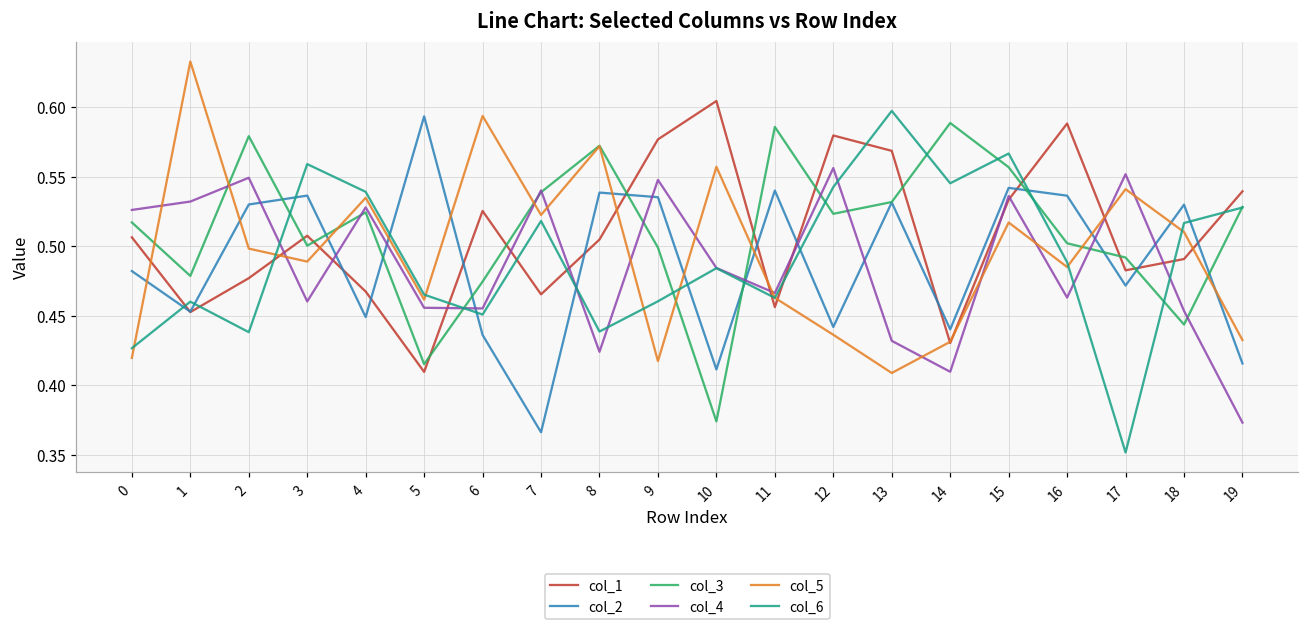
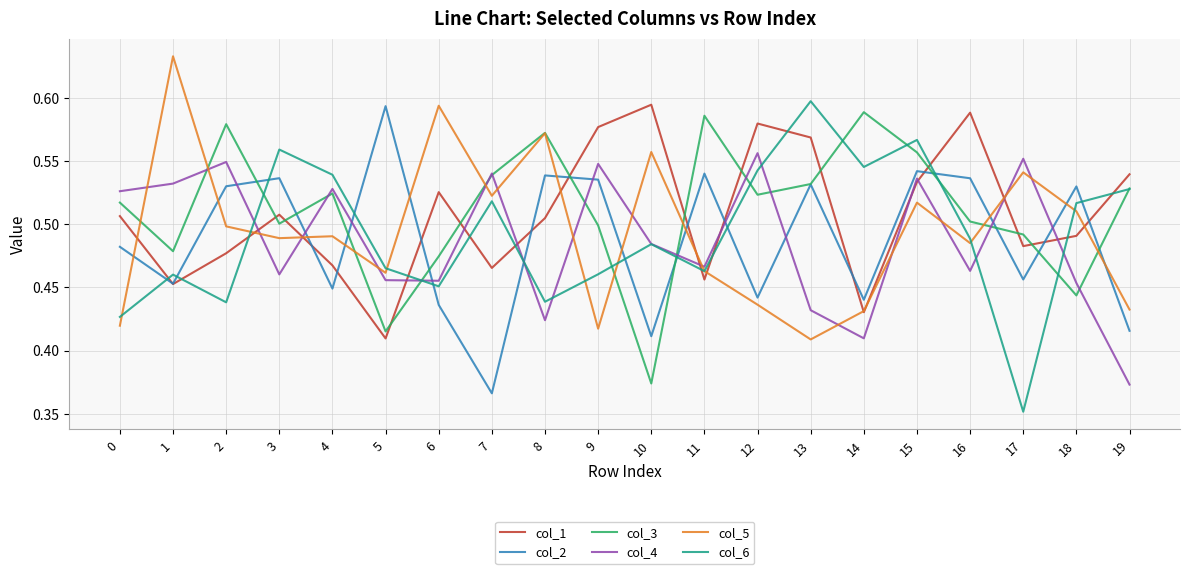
  {
    "col_1": {
      "0": 0.506,
      "2": 0.477,
      "3": 0.507,
      "4": 0.467,
      "5": 0.410,
      "6": 0.525,
      "7": 0.465,
      "8": 0.505,
      "9": 0.577,
-     "10": 0.604,
+     "10": 0.595,
      "11": 0.456,
      "12": 0.580,
      "13": 0.569,
      "15": 0.533,
      "16": 0.588,
      "17": 0.483,
      "18": 0.491,
      "19": 0.539
    },
    "col_2": {
      "0": 0.482,
      "2": 0.530,
      "3": 0.536,
      "4": 0.449,
      "5": 0.593,
      "6": 0.436,
      "7": 0.366,
      "8": 0.539,
      "9": 0.535,
      "10": 0.411,
      "11": 0.540,
      "12": 0.442,
      "14": 0.440,
      "15": 0.542,
      "16": 0.536,
-     "17": 0.472,
+     "17": 0.456,
      "18": 0.530,
      "19": 0.416
    },
    "col_4": {
      "0": 0.526,
      "1": 0.532,
      "2": 0.549,
      "3": 0.460,
      "4": 0.528,
      "5": 0.456,
      "6": 0.455,
      "8": 0.424,
      "9": 0.548,
      "11": 0.466,
      "12": 0.556,
      "13": 0.432,
      "14": 0.410,
      "15": 0.536,
      "16": 0.463,
      "17": 0.552,
      "18": 0.453,
      "19": 0.373
    },
    "col_5": {
      "0": 0.420,
      "1": 0.633,
      "2": 0.498,
      "3": 0.489,
-     "4": 0.535,
+     "4": 0.490,
      "5": 0.461,
      "6": 0.594,
      "7": 0.522,
      "9": 0.417,
      "10": 0.557,
      "12": 0.436,
      "13": 0.409,
      "15": 0.517,
      "16": 0.485,
      "17": 0.541,
      "18": 0.510,
      "19": 0.432
    }
  }
